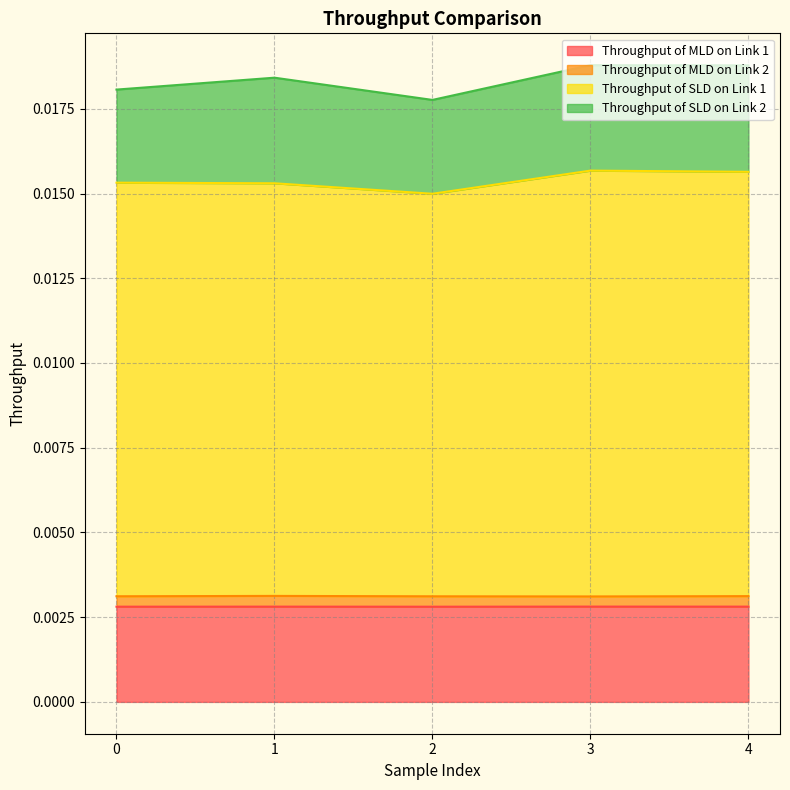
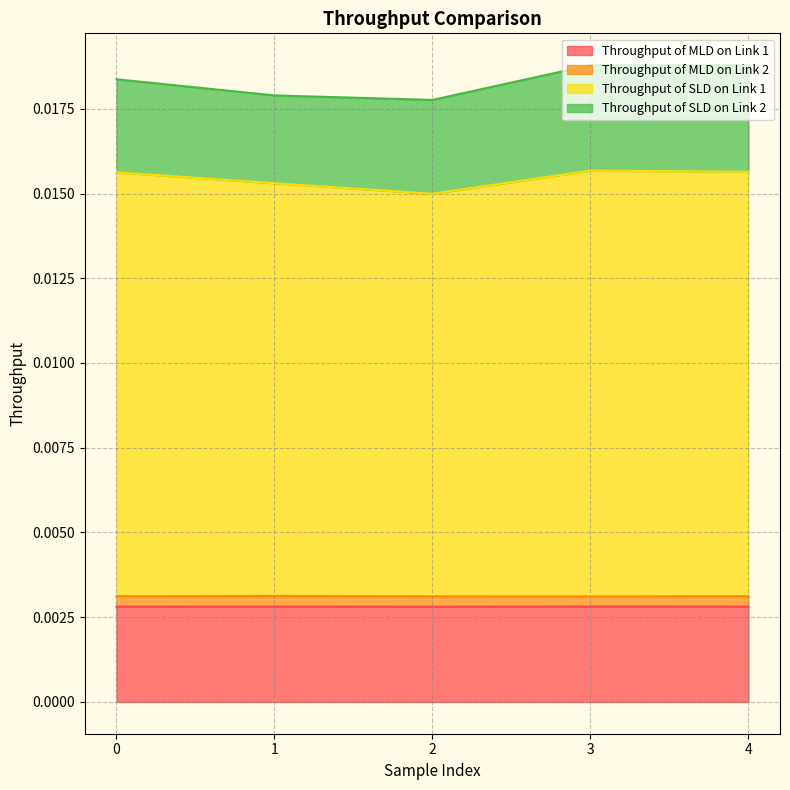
  {
    "Throughput of MLD on Link 1": {
      "0": 0.0028,
      "1": 0.0028,
      "2": 0.0028,
      "3": 0.0028,
      "4": 0.0028
    },
    "Throughput of MLD on Link 2": {
      "0": 0.0003,
      "1": 0.0003,
      "2": 0.0003,
      "3": 0.0003,
      "4": 0.0003
    },
    "Throughput of SLD on Link 1": {
-     "0": 0.0122,
+     "0": 0.0125,
      "1": 0.0122,
      "2": 0.0119,
      "3": 0.0126,
      "4": 0.0125
    },
    "Throughput of SLD on Link 2": {
      "0": 0.0027,
-     "1": 0.0031,
+     "1": 0.0026,
      "2": 0.0028
    }
  }
